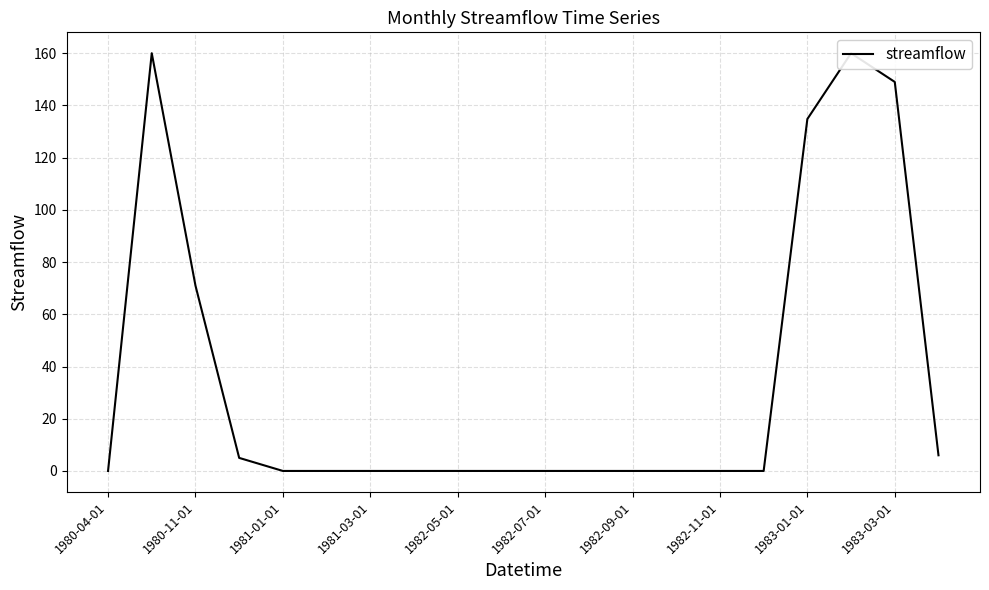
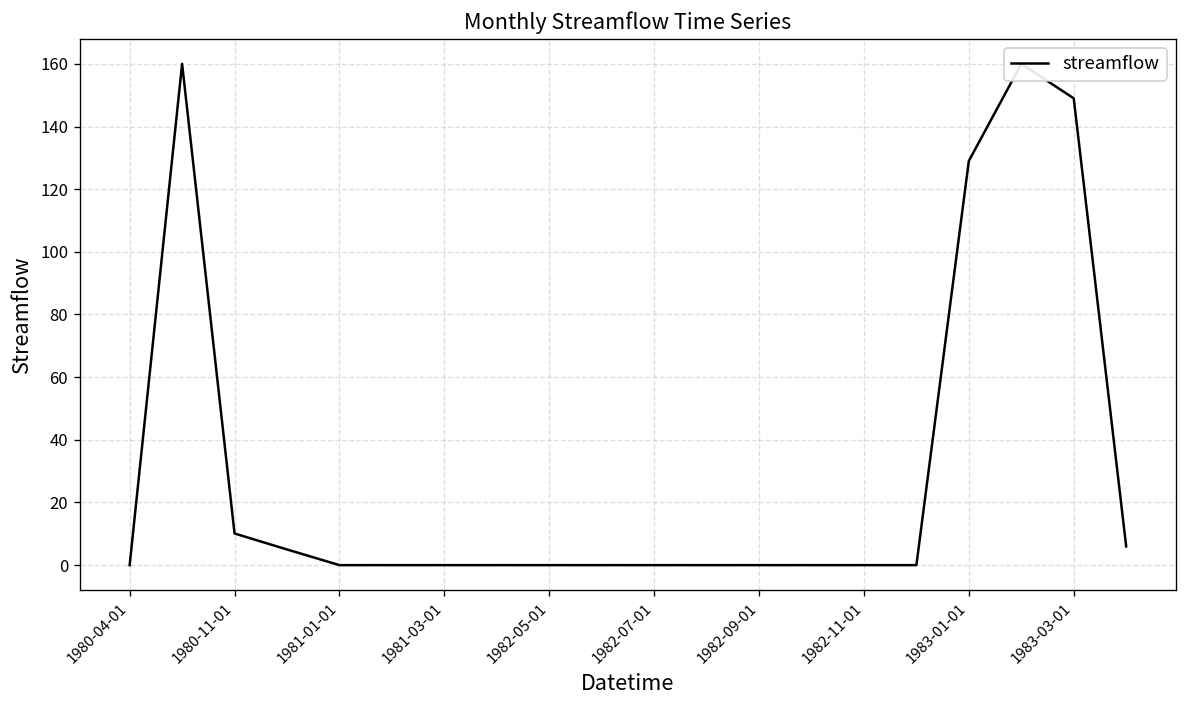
  {
    "1980-04-01": 0,
-   "1980-11-01": 71,
+   "1980-11-01": 10,
    "1981-01-01": 0,
    "1981-03-01": 0,
    "1982-05-01": 0,
    "1982-07-01": 0,
    "1982-09-01": 0,
    "1982-11-01": 0,
-   "1983-01-01": 135,
+   "1983-01-01": 129,
    "1983-03-01": 149
  }
